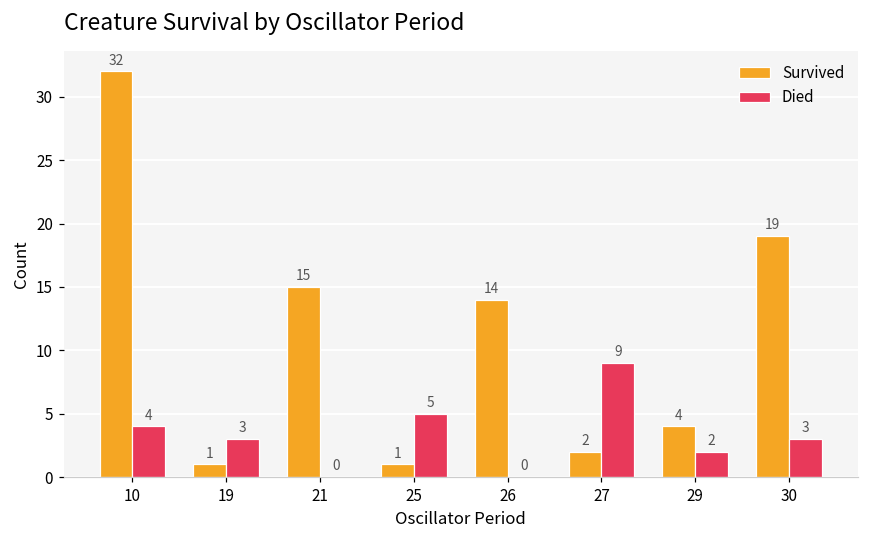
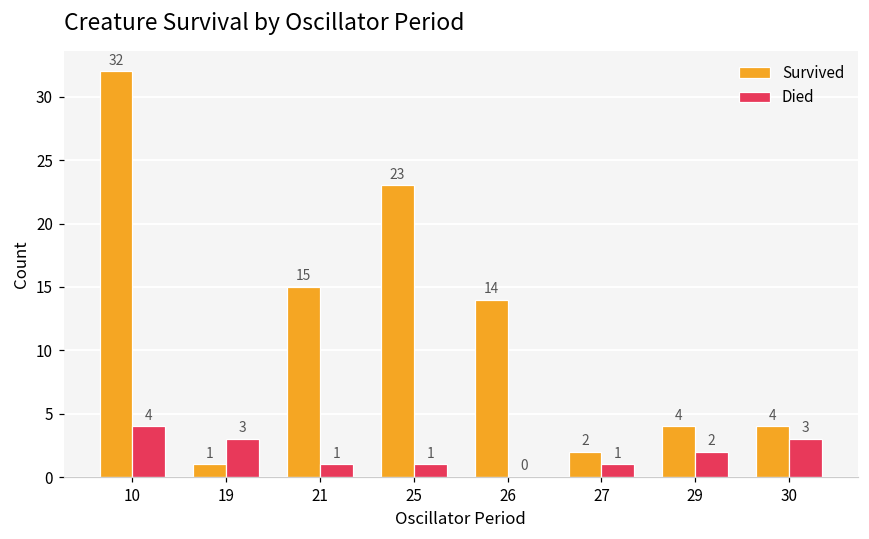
  {
    "Survived": {
      "10": 32,
      "19": 1,
      "21": 15,
-     "25": 1,
+     "25": 23,
      "26": 14,
      "27": 2,
      "29": 4,
-     "30": 19
+     "30": 4
    },
    "Died": {
      "10": 4,
      "19": 3,
-     "21": 0,
-     "25": 5,
+     "21": 1,
+     "25": 1,
      "26": 0,
-     "27": 9,
+     "27": 1,
      "29": 2,
      "30": 3
    }
  }
